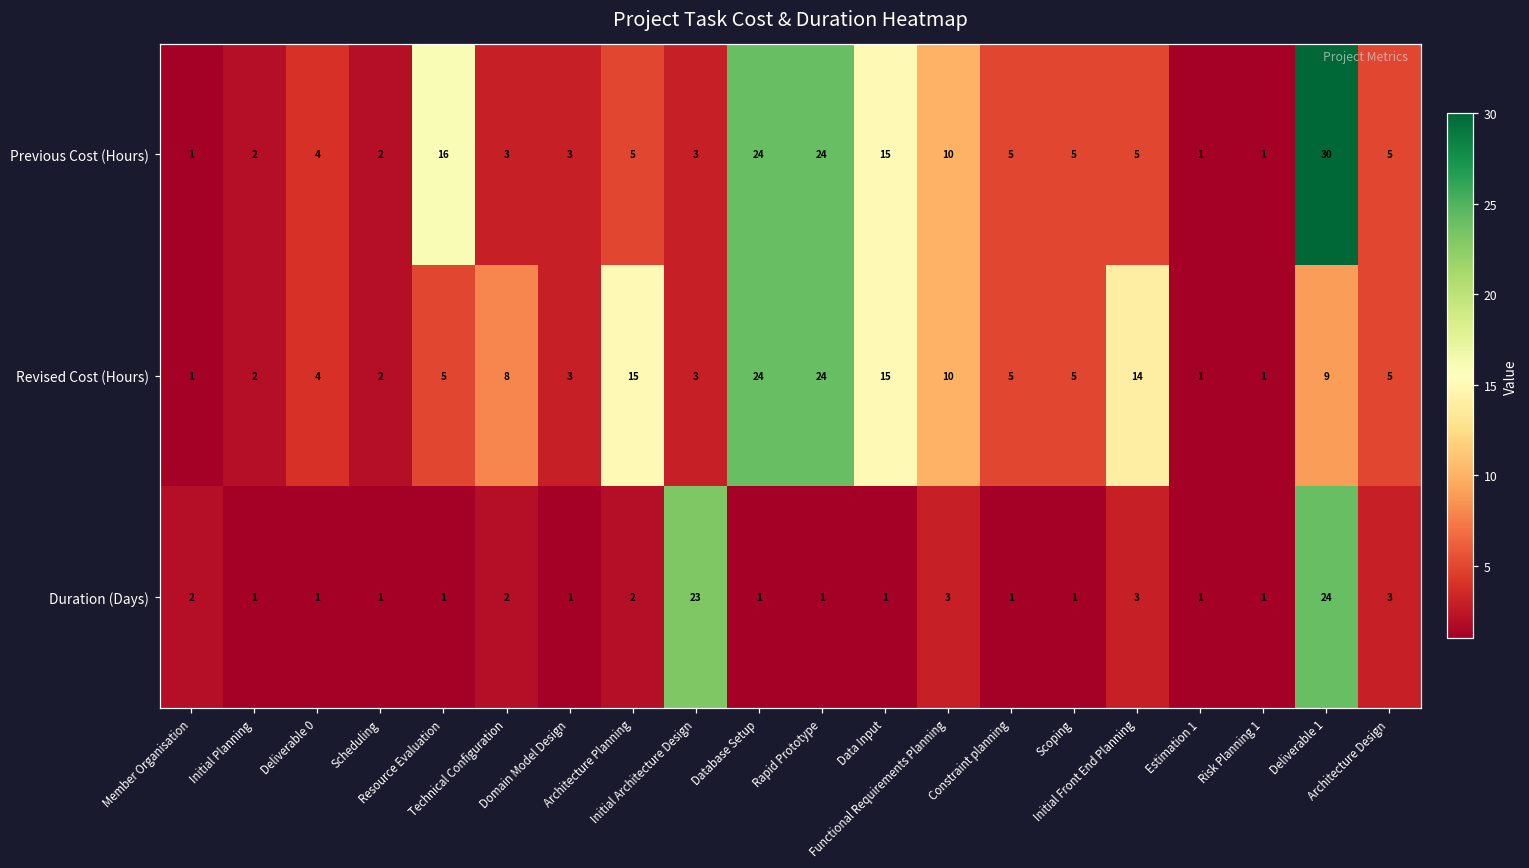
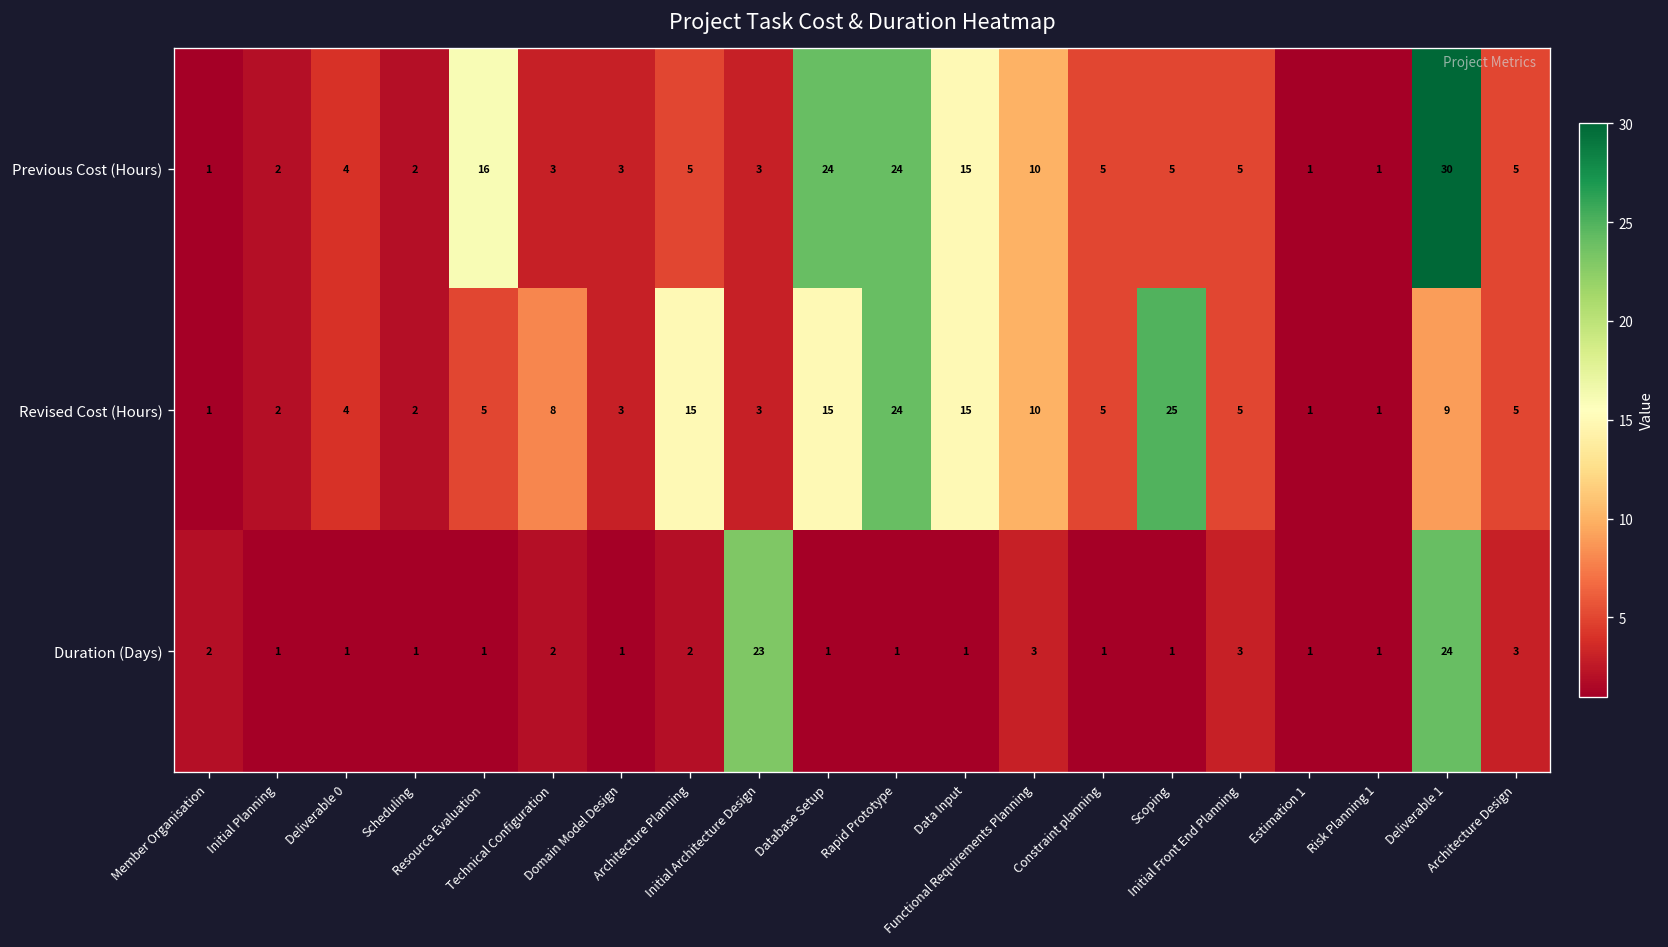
  {
    "Previous Cost (Hours)": {
      "Member Organisation": 1,
      "Initial Planning": 2,
      "Deliverable 0": 4,
      "Scheduling": 2,
      "Resource Evaluation": 16,
      "Technical Configuration": 3,
      "Domain Model Design": 3,
      "Architecture Planning": 5,
      "Initial Architecture Design": 3,
      "Database Setup": 24,
      "Rapid Prototype": 24,
      "Data Input": 15,
      "Functional Requirements Planning": 10,
      "Constraint planning": 5,
      "Scoping": 5,
      "Initial Front End Planning": 5,
      "Estimation 1": 1,
      "Risk Planning 1": 1,
      "Deliverable 1": 30
    },
    "Revised Cost (Hours)": {
      "Member Organisation": 1,
      "Initial Planning": 2,
      "Deliverable 0": 4,
      "Scheduling": 2,
      "Resource Evaluation": 5,
      "Technical Configuration": 8,
      "Domain Model Design": 3,
      "Architecture Planning": 15,
      "Initial Architecture Design": 3,
-     "Database Setup": 24,
+     "Database Setup": 15,
      "Rapid Prototype": 24,
      "Data Input": 15,
      "Functional Requirements Planning": 10,
      "Constraint planning": 5,
-     "Scoping": 5,
-     "Initial Front End Planning": 14,
+     "Scoping": 25,
+     "Initial Front End Planning": 5,
      "Estimation 1": 1,
      "Risk Planning 1": 1,
      "Deliverable 1": 9,
      "Architecture Design": 5
    },
    "Duration (Days)": {
      "Member Organisation": 2,
      "Initial Planning": 1,
      "Deliverable 0": 1,
      "Scheduling": 1,
      "Resource Evaluation": 1,
      "Technical Configuration": 2,
      "Domain Model Design": 1,
      "Architecture Planning": 2,
      "Initial Architecture Design": 23,
      "Database Setup": 1,
      "Rapid Prototype": 1,
      "Data Input": 1,
      "Functional Requirements Planning": 3,
      "Constraint planning": 1,
      "Scoping": 1,
      "Initial Front End Planning": 3,
      "Estimation 1": 1,
      "Risk Planning 1": 1,
      "Deliverable 1": 24,
      "Architecture Design": 3
    }
  }
